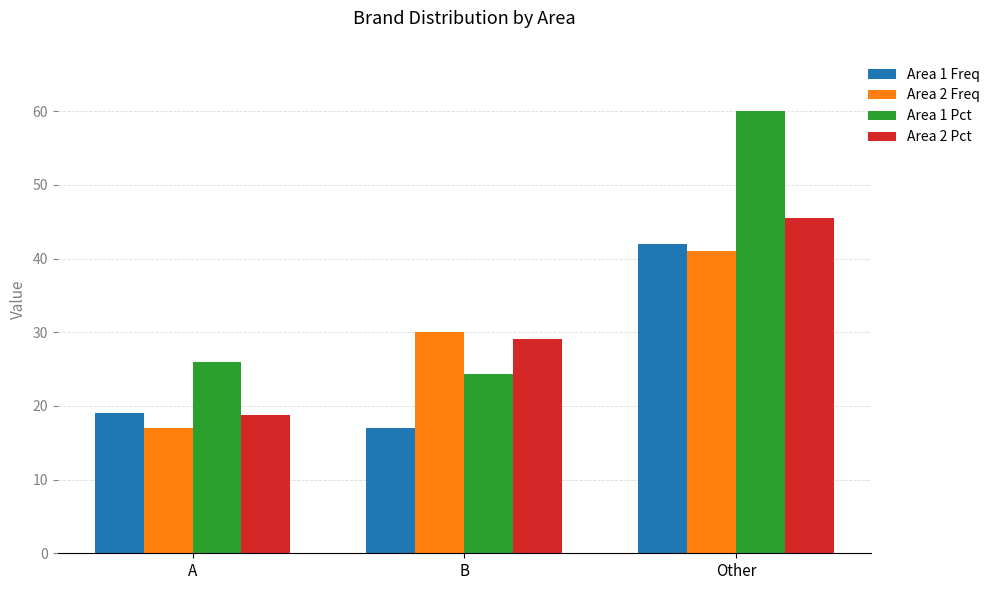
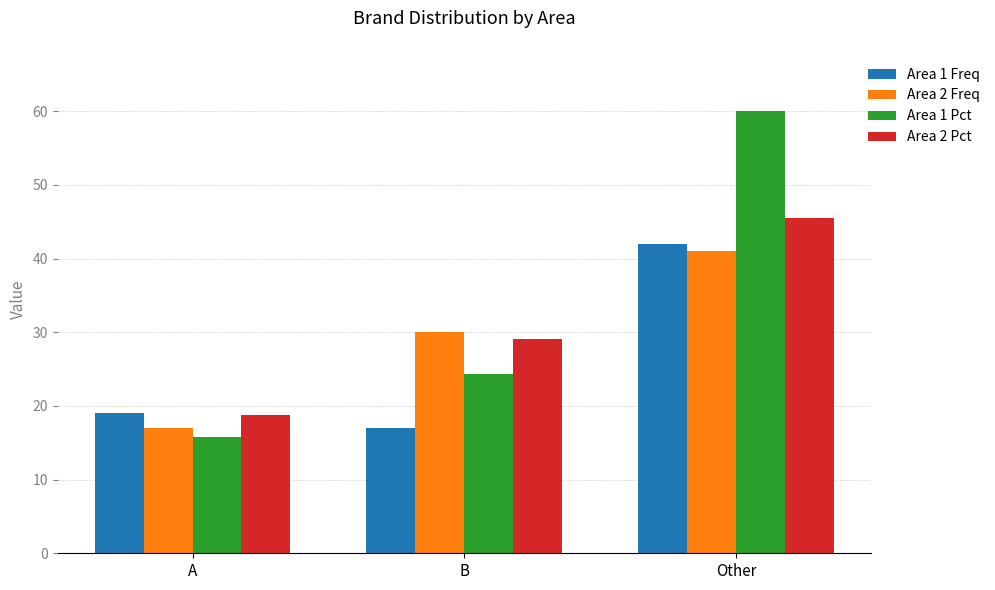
  {
    "Area 1 Freq": {
      "A": 19,
      "B": 17,
      "Other": 42
    },
    "Area 2 Freq": {
      "A": 17,
      "B": 30,
      "Other": 41
    },
    "Area 1 Pct": {
-     "A": 26,
+     "A": 16,
      "B": 24,
      "Other": 60
    },
    "Area 2 Pct": {
      "A": 19,
      "B": 29,
      "Other": 46
    }
  }
